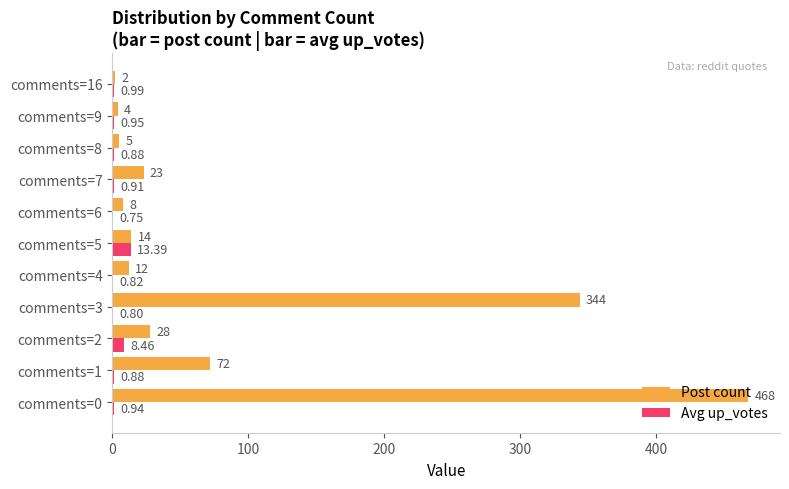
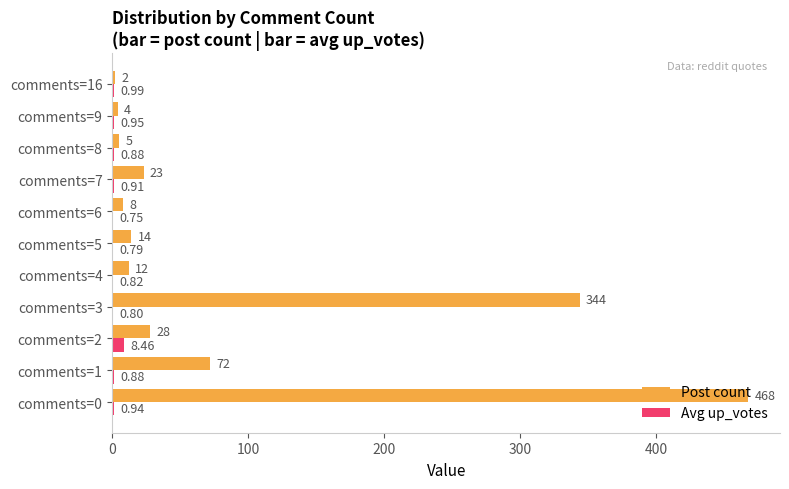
  {
    "Post count": {
      "comments=16": 2,
      "comments=9": 4,
      "comments=8": 5,
      "comments=7": 23,
      "comments=6": 8,
      "comments=5": 14,
      "comments=4": 12,
      "comments=3": 344,
      "comments=2": 28,
      "comments=1": 72,
      "comments=0": 468
    },
    "Avg up_votes": {
      "comments=16": 0.99,
      "comments=9": 0.95,
      "comments=8": 0.88,
      "comments=7": 0.91,
      "comments=6": 0.75,
-     "comments=5": 13.39,
+     "comments=5": 0.79,
      "comments=4": 0.82,
      "comments=3": 0.80,
      "comments=2": 8.46,
      "comments=1": 0.88,
      "comments=0": 0.94
    }
  }
